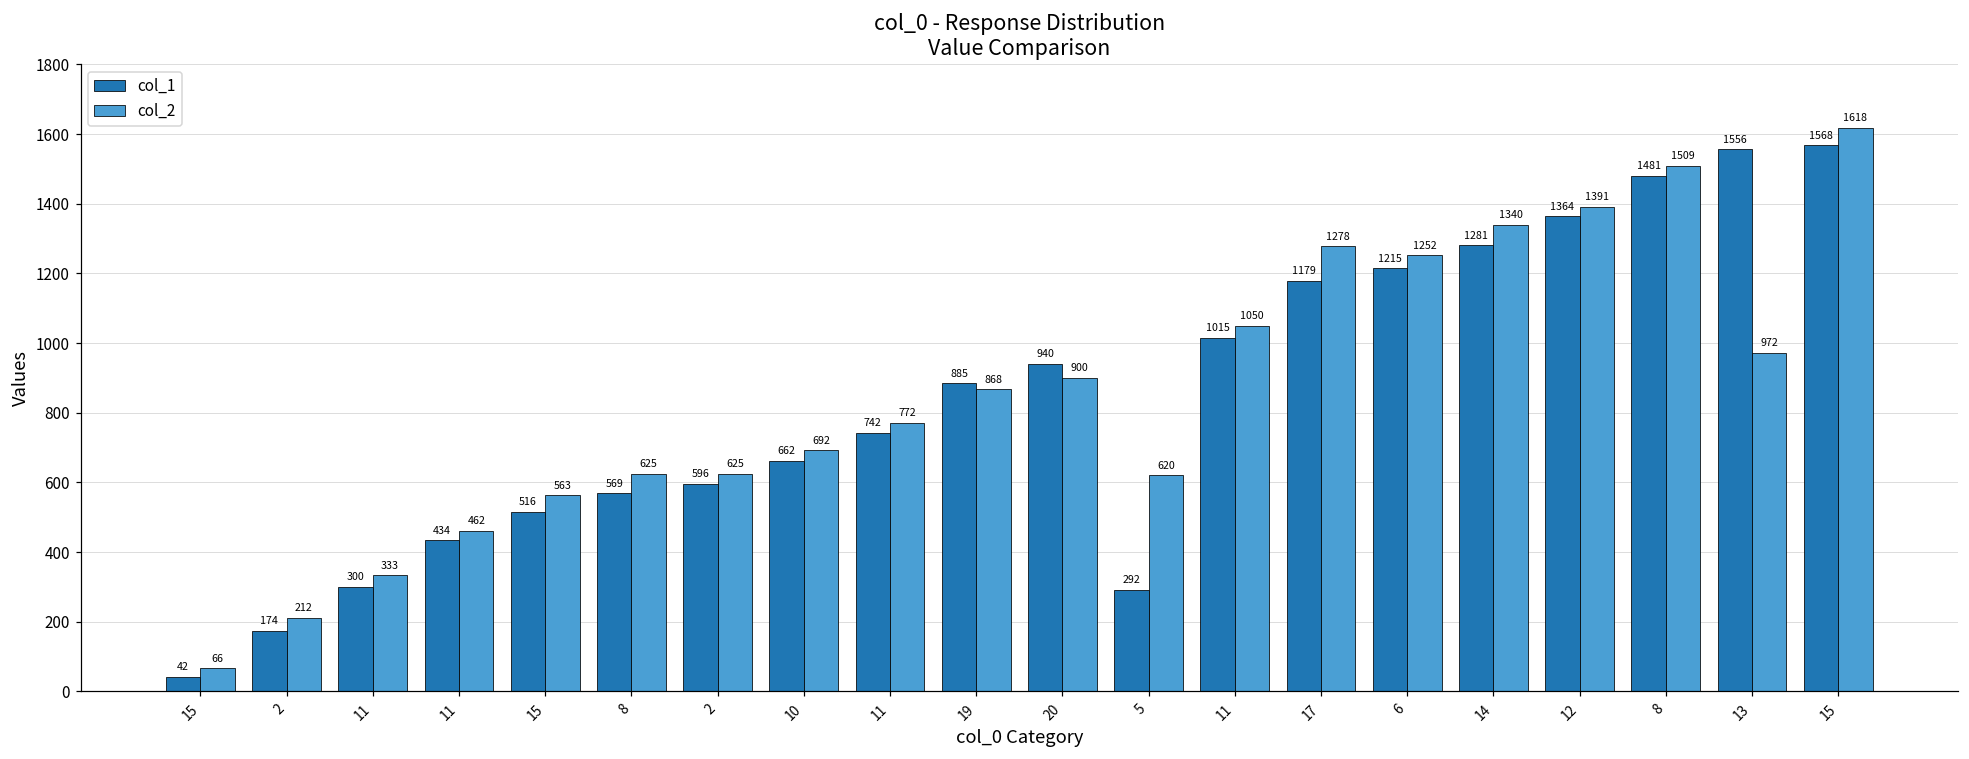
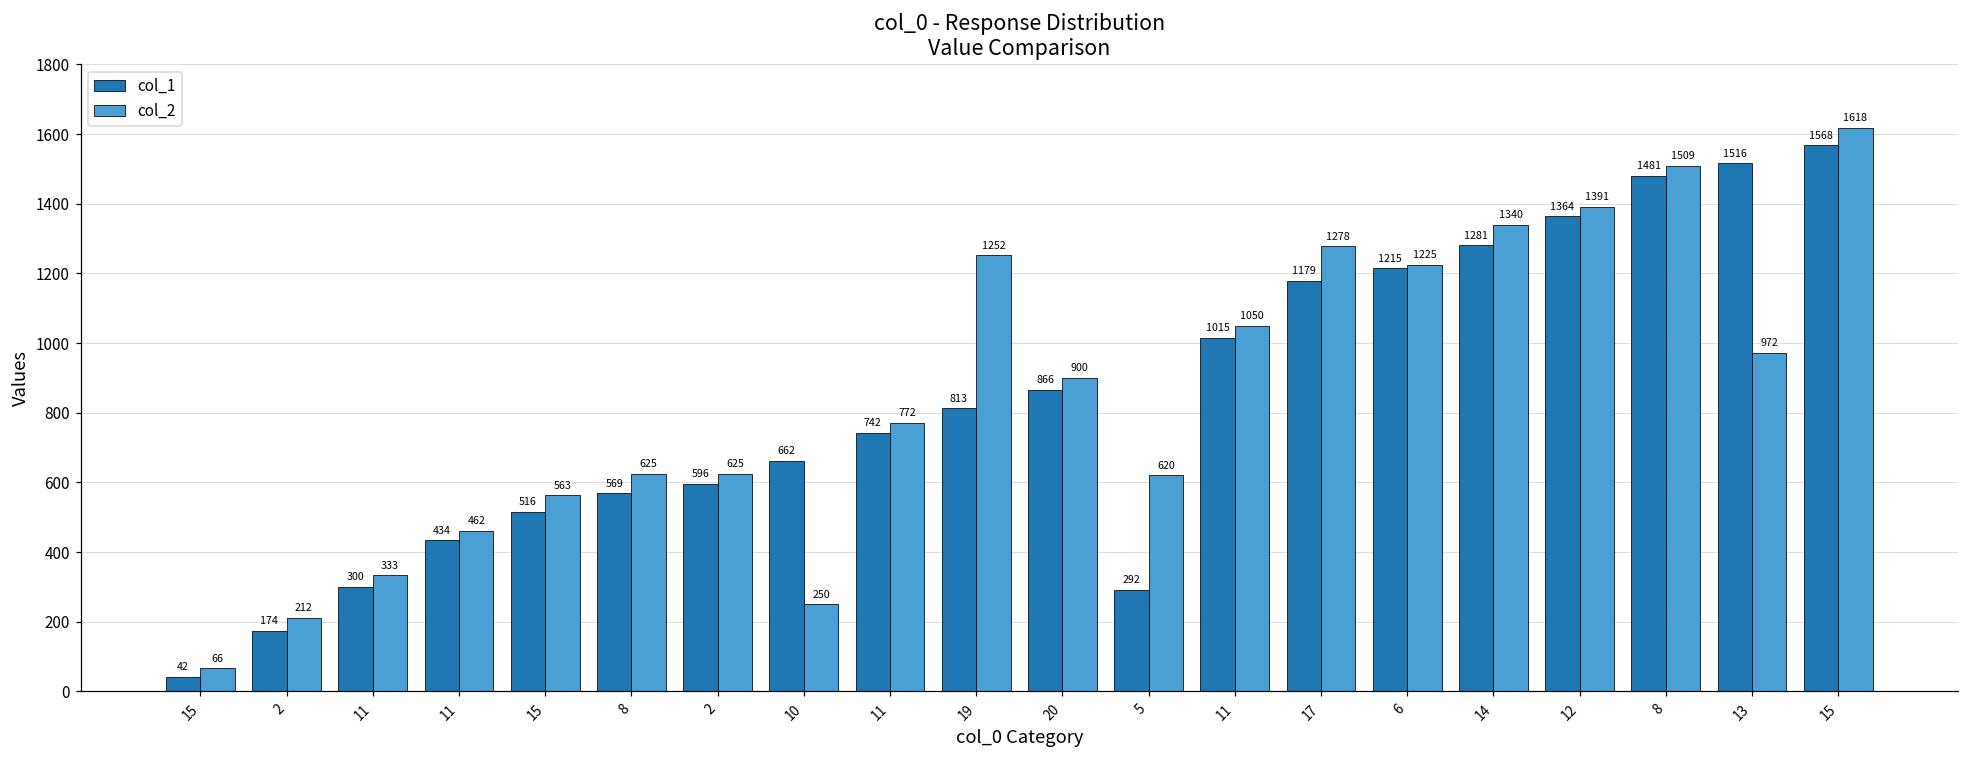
  {
    "col_1": {
      "10": 662,
-     "19": 885,
-     "20": 940,
+     "19": 813,
+     "20": 866,
      "5": 292,
      "17": 1179,
      "6": 1215,
      "14": 1281,
      "12": 1364,
-     "13": 1556
+     "13": 1516
    },
    "col_2": {
-     "10": 692,
-     "19": 868,
+     "10": 250,
+     "19": 1252,
      "20": 900,
      "5": 620,
      "17": 1278,
-     "6": 1252,
+     "6": 1225,
      "14": 1340,
      "12": 1391,
      "13": 972
    }
  }
